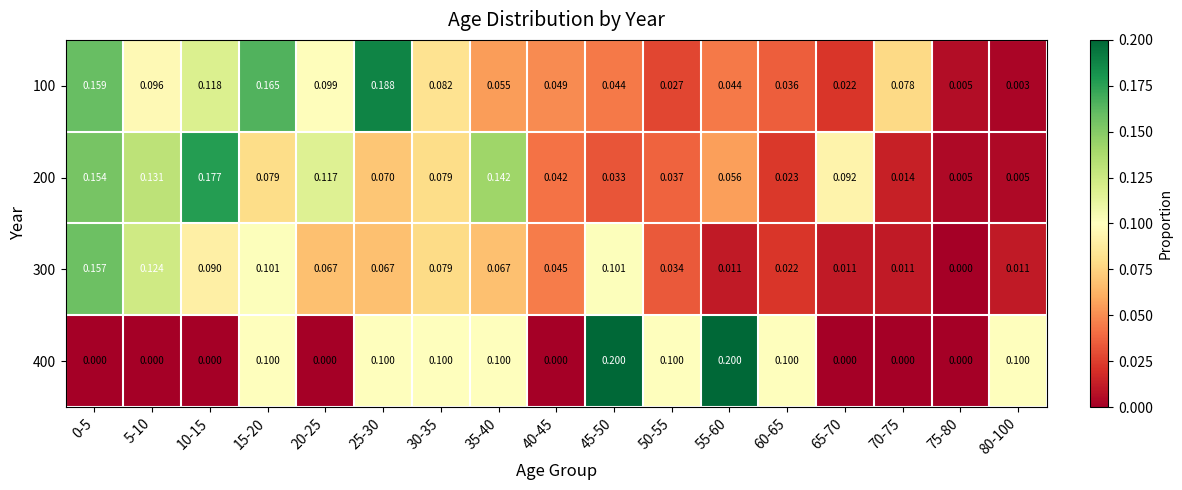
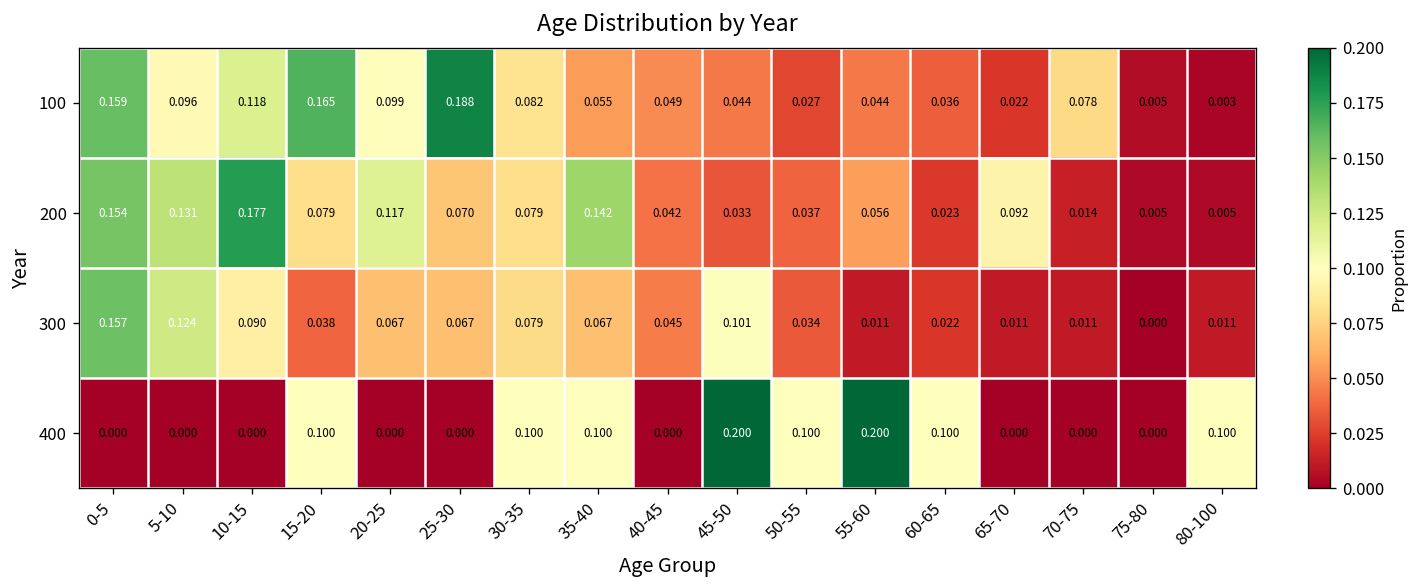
  {
    "100": {
      "0-5": 0.159,
      "5-10": 0.096,
      "10-15": 0.118,
      "15-20": 0.165,
      "20-25": 0.099,
      "25-30": 0.188,
      "30-35": 0.082,
      "35-40": 0.055,
      "40-45": 0.049,
      "45-50": 0.044,
      "50-55": 0.027,
      "55-60": 0.044,
      "60-65": 0.036,
      "65-70": 0.022,
      "70-75": 0.078,
      "75-80": 0.005,
      "80-100": 0.003
    },
    "200": {
      "0-5": 0.154,
      "5-10": 0.131,
      "10-15": 0.177,
      "15-20": 0.079,
      "20-25": 0.117,
      "25-30": 0.070,
      "30-35": 0.079,
      "35-40": 0.142,
      "40-45": 0.042,
      "45-50": 0.033,
      "50-55": 0.037,
      "55-60": 0.056,
      "60-65": 0.023,
      "65-70": 0.092,
      "70-75": 0.014,
      "75-80": 0.005,
      "80-100": 0.005
    },
    "300": {
      "0-5": 0.157,
      "5-10": 0.124,
      "10-15": 0.090,
-     "15-20": 0.101,
+     "15-20": 0.038,
      "20-25": 0.067,
      "25-30": 0.067,
      "30-35": 0.079,
      "35-40": 0.067,
      "40-45": 0.045,
      "45-50": 0.101,
      "50-55": 0.034,
      "55-60": 0.011,
      "60-65": 0.022,
      "65-70": 0.011,
      "70-75": 0.011,
      "75-80": 0.000,
      "80-100": 0.011
    },
    "400": {
      "0-5": 0.000,
      "5-10": 0.000,
      "10-15": 0.000,
      "15-20": 0.100,
      "20-25": 0.000,
-     "25-30": 0.100,
+     "25-30": 0.000,
      "30-35": 0.100,
      "35-40": 0.100,
      "40-45": 0.000,
      "45-50": 0.200,
      "50-55": 0.100,
      "55-60": 0.200,
      "60-65": 0.100,
      "65-70": 0.000,
      "70-75": 0.000,
      "75-80": 0.000,
      "80-100": 0.100
    }
  }
